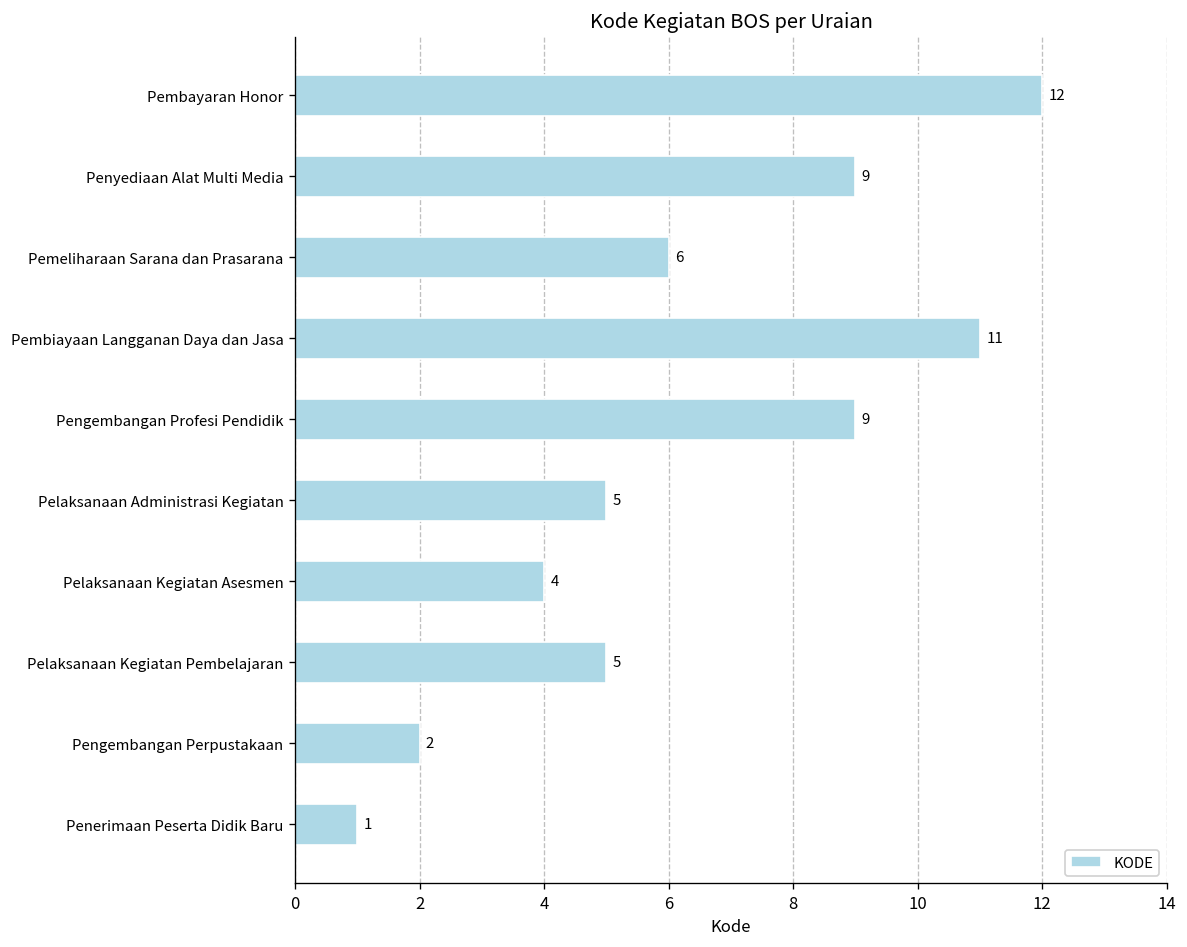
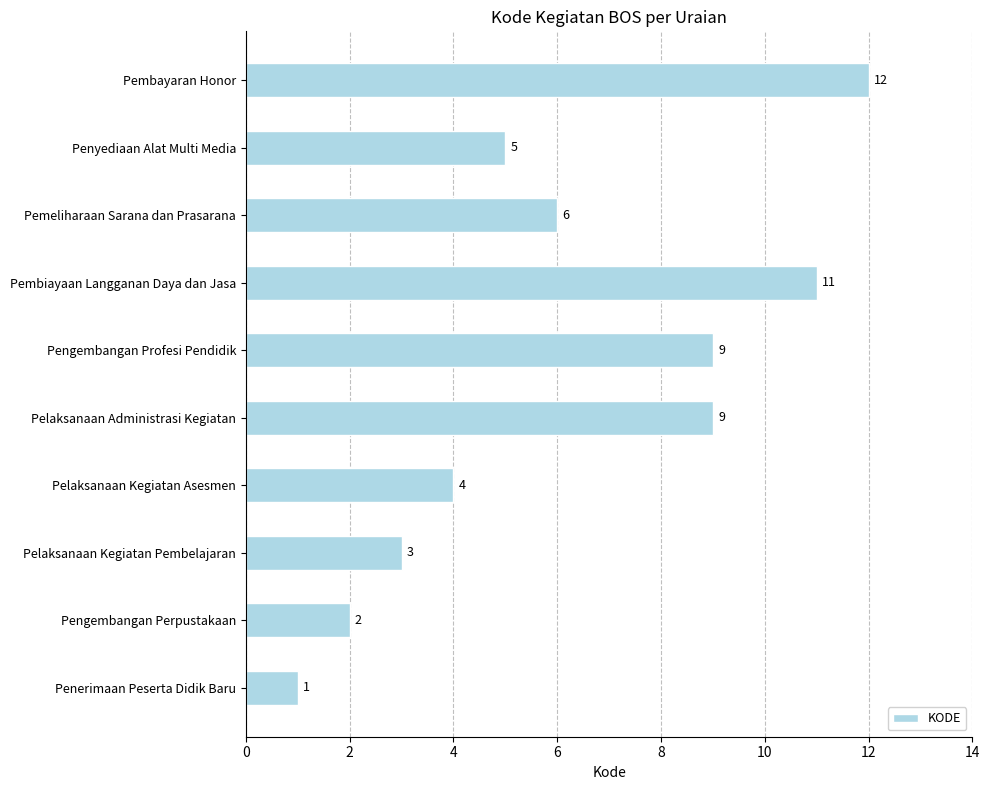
  {
    "Pembayaran Honor": 12,
-   "Penyediaan Alat Multi Media": 9,
+   "Penyediaan Alat Multi Media": 5,
    "Pemeliharaan Sarana dan Prasarana": 6,
    "Pembiayaan Langganan Daya dan Jasa": 11,
    "Pengembangan Profesi Pendidik": 9,
-   "Pelaksanaan Administrasi Kegiatan": 5,
+   "Pelaksanaan Administrasi Kegiatan": 9,
    "Pelaksanaan Kegiatan Asesmen": 4,
-   "Pelaksanaan Kegiatan Pembelajaran": 5,
+   "Pelaksanaan Kegiatan Pembelajaran": 3,
    "Pengembangan Perpustakaan": 2,
    "Penerimaan Peserta Didik Baru": 1
  }
